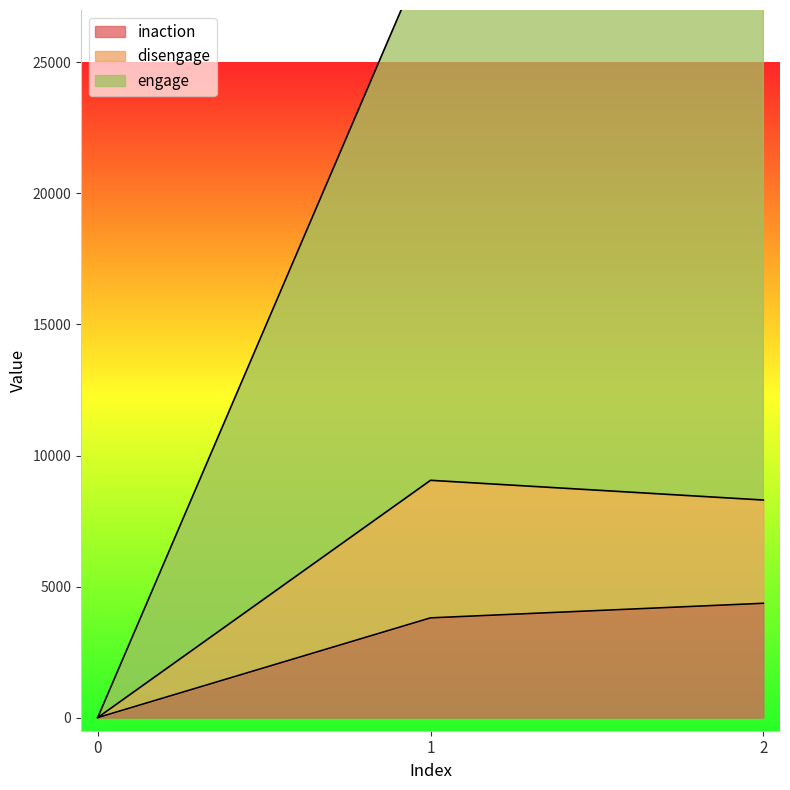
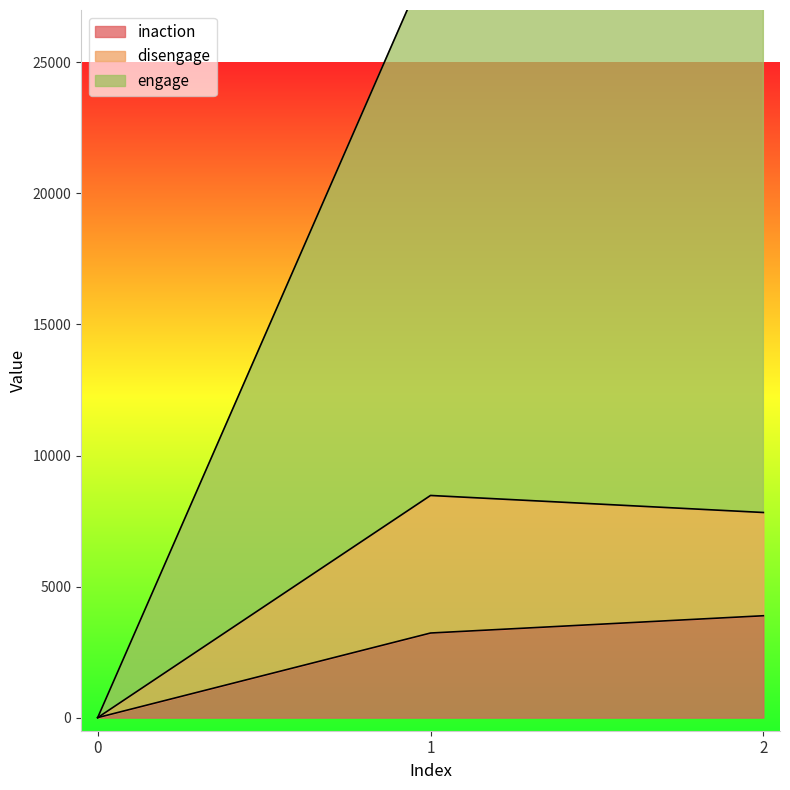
  {
    "inaction": {
-     "1": 3800,
-     "2": 4400
+     "1": 3200,
+     "2": 3900
    },
    "disengage": {
      "1": 5200,
      "2": 3900
    }
  }
